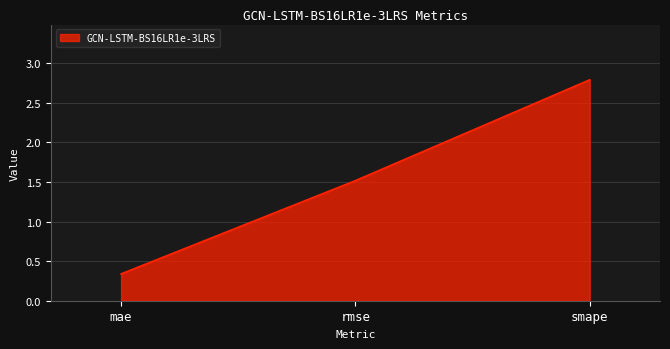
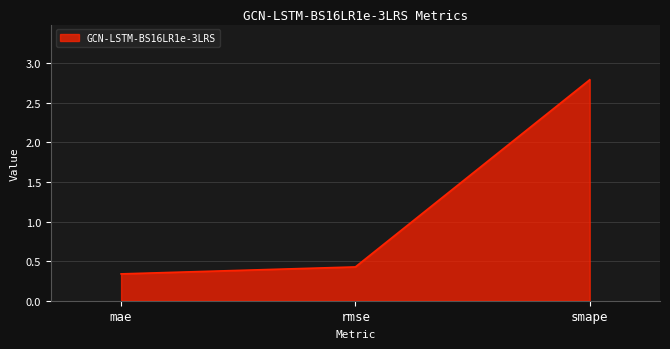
  {
    "mae": 0.3,
-   "rmse": 1.5,
+   "rmse": 0.4,
    "smape": 2.8
  }
